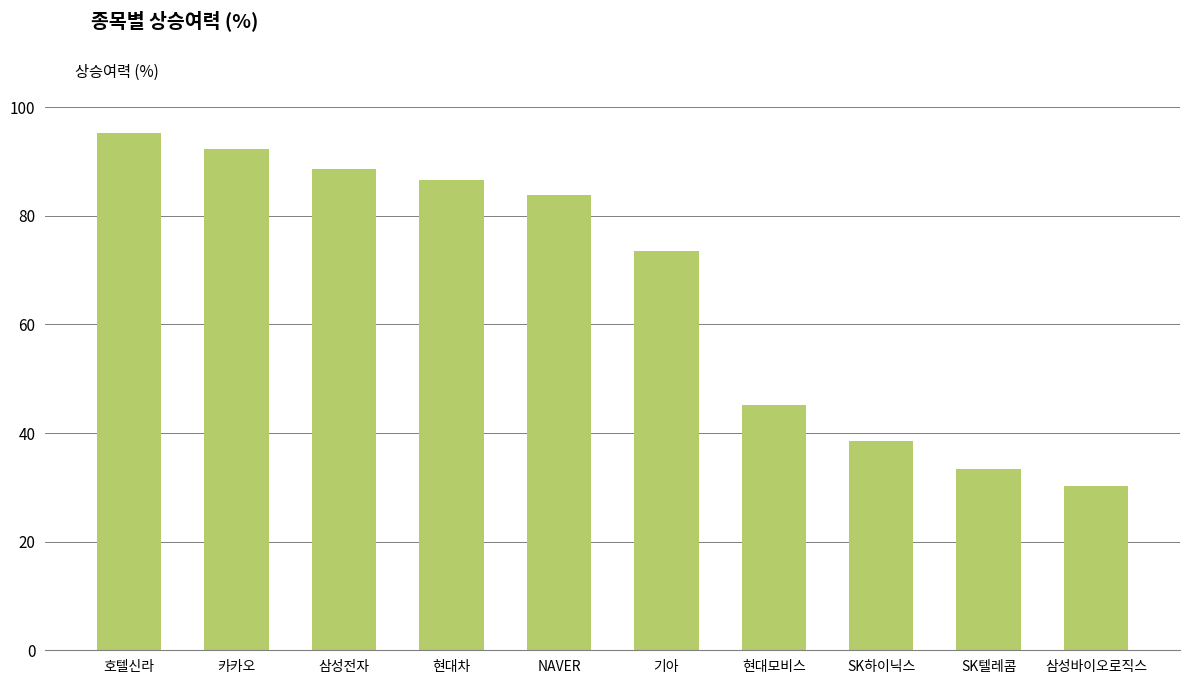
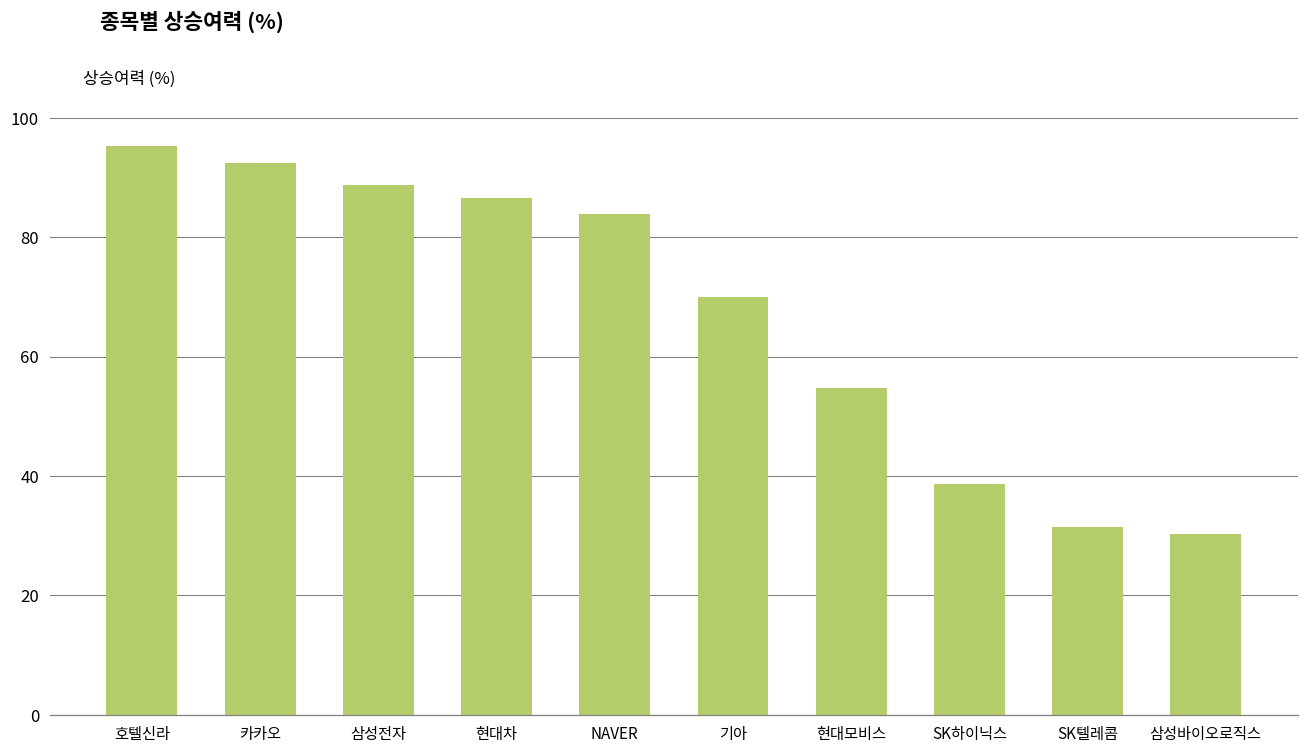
  {
    "호텔신라": 95,
    "카카오": 92,
    "삼성전자": 89,
    "현대차": 87,
    "NAVER": 84,
-   "기아": 74,
-   "현대모비스": 45,
+   "기아": 70,
+   "현대모비스": 55,
    "SK하이닉스": 39,
-   "SK텔레콤": 33,
+   "SK텔레콤": 31,
    "삼성바이오로직스": 30
  }
